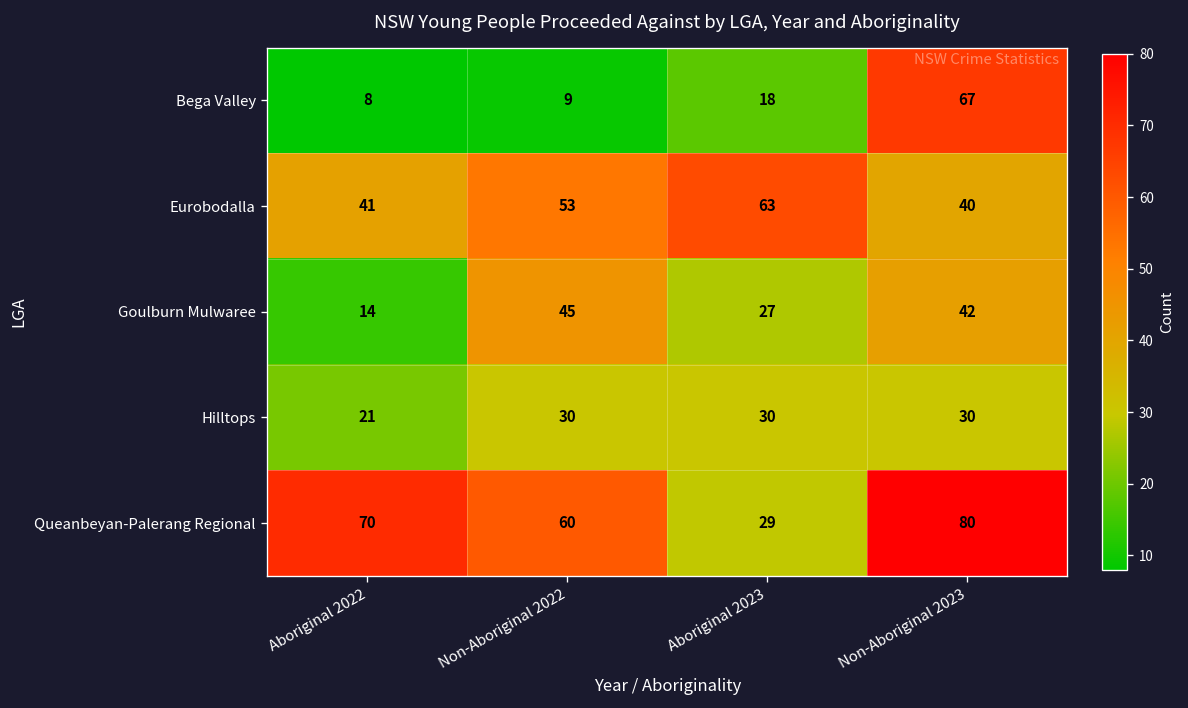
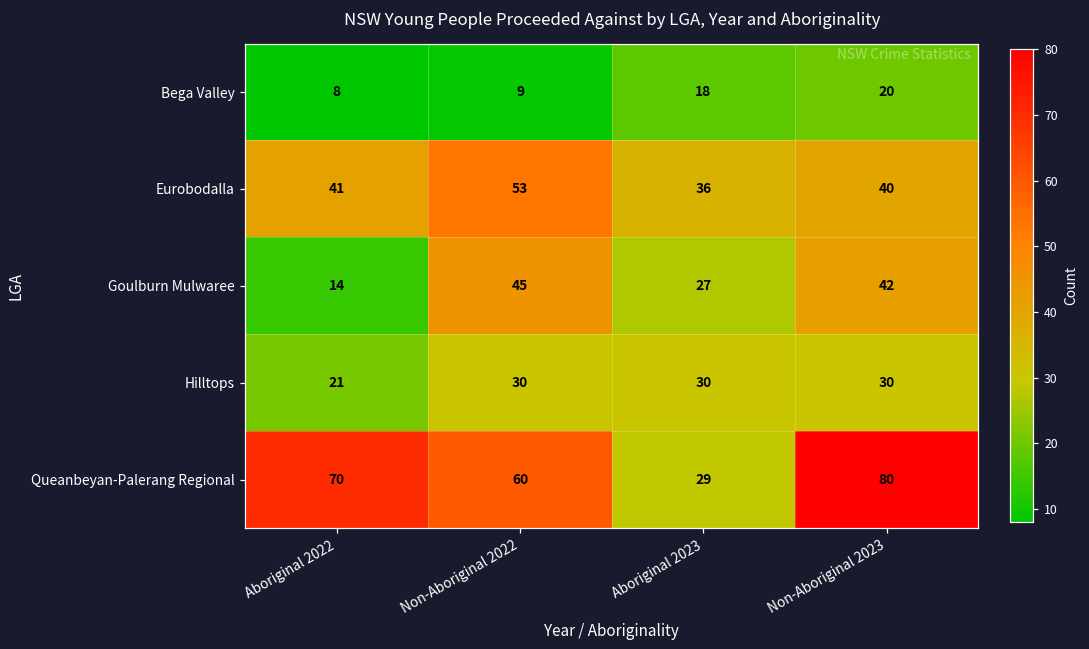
  {
    "Bega Valley": {
      "Aboriginal 2022": 8,
      "Non-Aboriginal 2022": 9,
      "Aboriginal 2023": 18,
-     "Non-Aboriginal 2023": 67
+     "Non-Aboriginal 2023": 20
    },
    "Eurobodalla": {
      "Aboriginal 2022": 41,
      "Non-Aboriginal 2022": 53,
-     "Aboriginal 2023": 63,
+     "Aboriginal 2023": 36,
      "Non-Aboriginal 2023": 40
    },
    "Goulburn Mulwaree": {
      "Aboriginal 2022": 14,
      "Non-Aboriginal 2022": 45,
      "Aboriginal 2023": 27,
      "Non-Aboriginal 2023": 42
    },
    "Hilltops": {
      "Aboriginal 2022": 21,
      "Non-Aboriginal 2022": 30,
      "Aboriginal 2023": 30,
      "Non-Aboriginal 2023": 30
    },
    "Queanbeyan-Palerang Regional": {
      "Aboriginal 2022": 70,
      "Non-Aboriginal 2022": 60,
      "Aboriginal 2023": 29,
      "Non-Aboriginal 2023": 80
    }
  }
